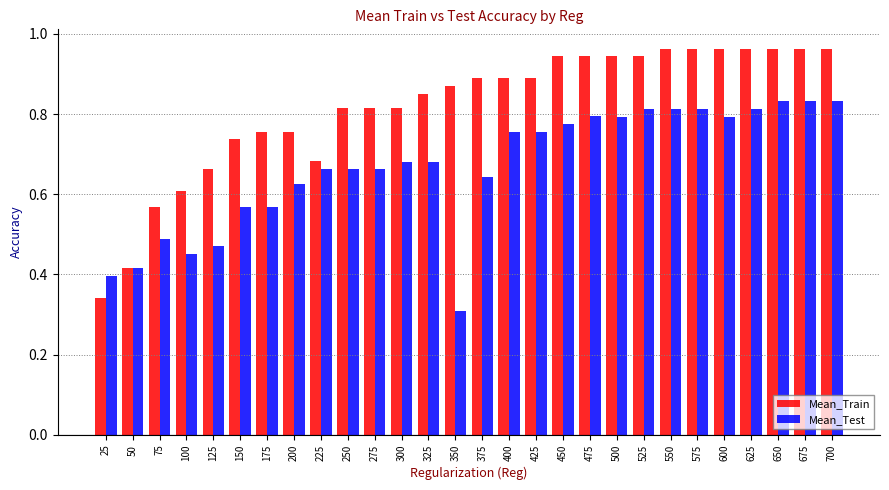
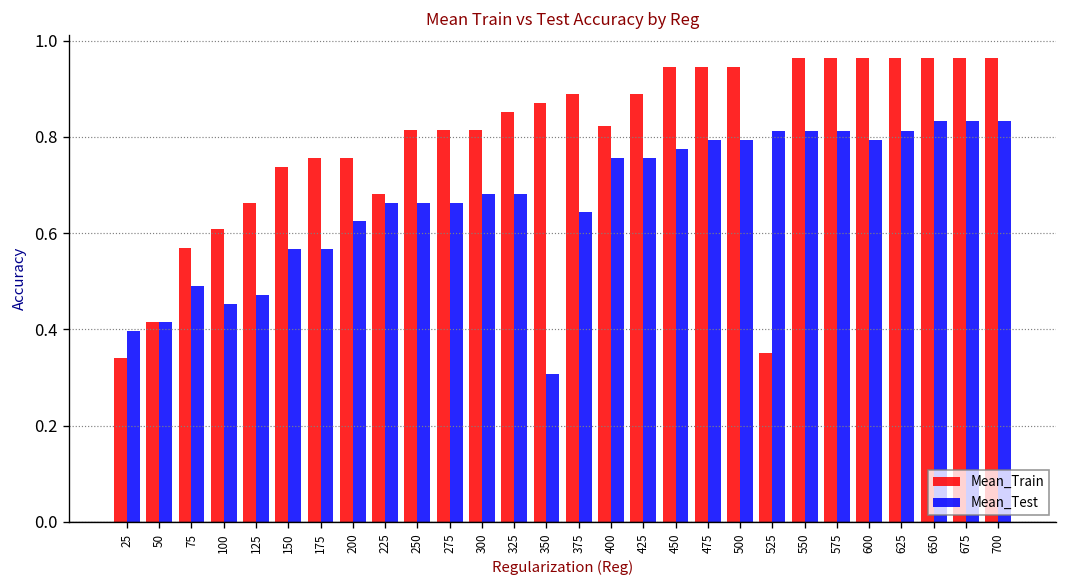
  {
    "Mean_Train": {
      "25": 0.34,
      "50": 0.42,
      "75": 0.57,
      "100": 0.61,
      "125": 0.66,
      "150": 0.74,
      "175": 0.76,
      "200": 0.76,
      "225": 0.68,
      "250": 0.81,
      "275": 0.81,
      "300": 0.81,
      "325": 0.85,
      "350": 0.87,
      "375": 0.89,
-     "400": 0.89,
+     "400": 0.82,
      "425": 0.89,
      "450": 0.94,
      "475": 0.94,
      "500": 0.94,
-     "525": 0.94,
+     "525": 0.35,
      "550": 0.96,
      "575": 0.96,
      "600": 0.96,
      "625": 0.96,
      "650": 0.96,
      "675": 0.96,
      "700": 0.96
    },
    "Mean_Test": {
      "25": 0.40,
      "50": 0.42,
      "75": 0.49,
      "100": 0.45,
      "125": 0.47,
      "150": 0.57,
      "175": 0.57,
      "200": 0.63,
      "225": 0.66,
      "250": 0.66,
      "275": 0.66,
      "300": 0.68,
      "325": 0.68,
      "350": 0.31,
      "375": 0.64,
      "400": 0.76,
      "425": 0.76,
      "450": 0.77,
      "475": 0.79,
      "500": 0.79,
      "525": 0.81,
      "550": 0.81,
      "575": 0.81,
      "600": 0.79,
      "625": 0.81,
      "650": 0.83,
      "675": 0.83,
      "700": 0.83
    }
  }
